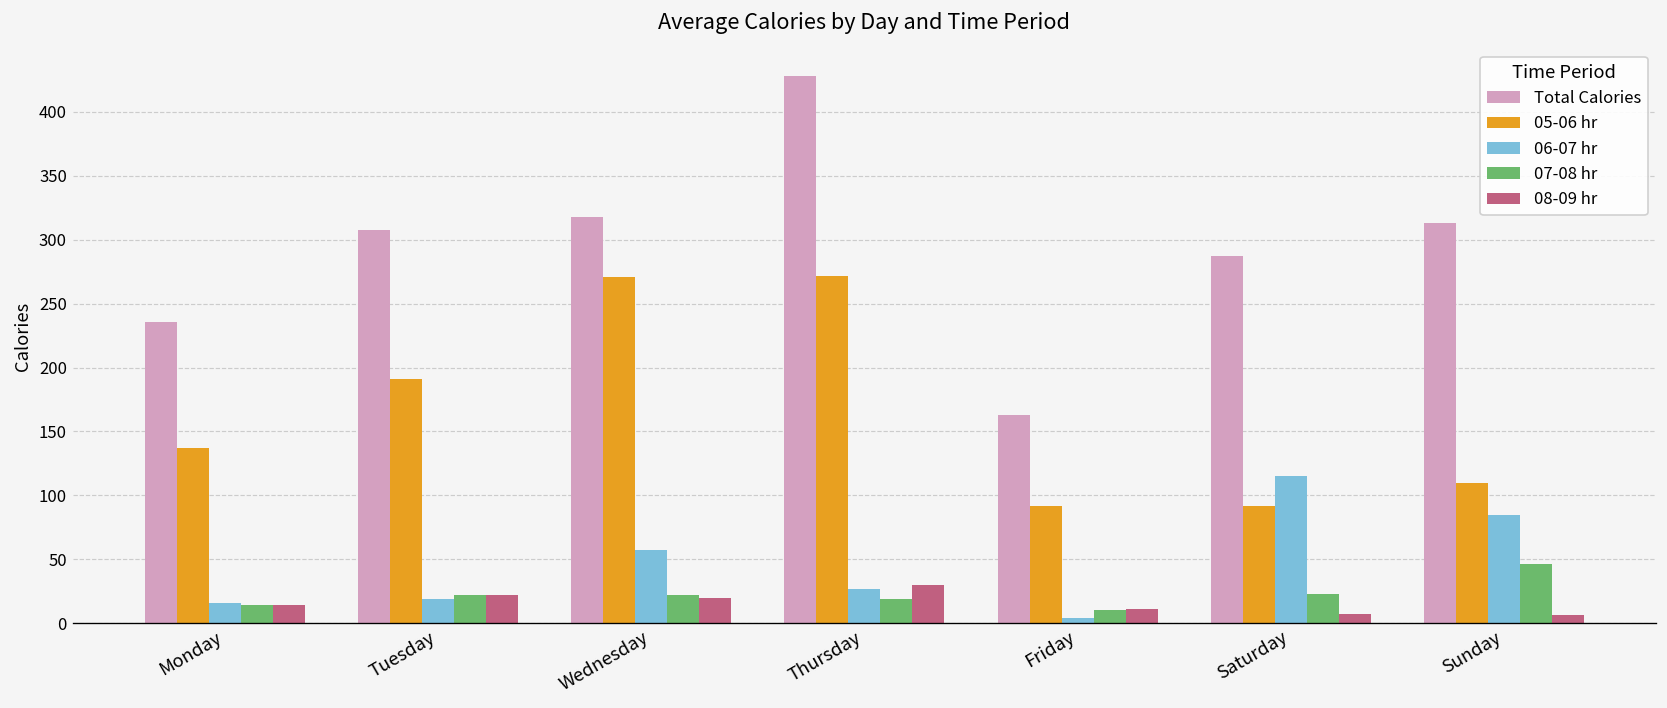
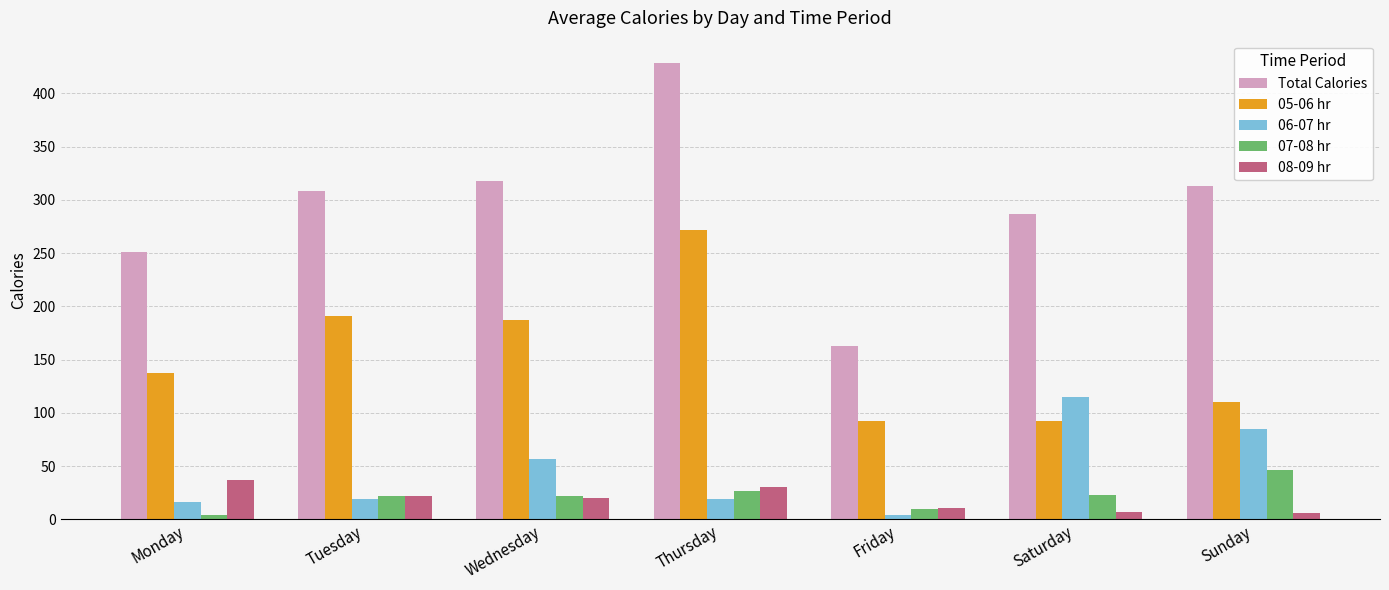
  {
    "Total Calories": {
-     "Monday": 236,
+     "Monday": 251,
      "Tuesday": 308,
      "Wednesday": 318,
      "Thursday": 428,
      "Friday": 163,
      "Saturday": 287,
      "Sunday": 313
    },
    "05-06 hr": {
      "Monday": 137,
      "Tuesday": 191,
-     "Wednesday": 271,
+     "Wednesday": 187,
      "Thursday": 272,
      "Friday": 92,
      "Saturday": 92,
      "Sunday": 110
    },
    "06-07 hr": {
      "Monday": 16,
      "Tuesday": 19,
      "Wednesday": 57,
-     "Thursday": 27,
+     "Thursday": 19,
      "Friday": 4,
      "Saturday": 115,
      "Sunday": 85
    },
    "07-08 hr": {
-     "Monday": 14,
+     "Monday": 4,
      "Tuesday": 22,
      "Wednesday": 22,
-     "Thursday": 19,
+     "Thursday": 27,
      "Friday": 10,
      "Saturday": 23,
      "Sunday": 46
    },
    "08-09 hr": {
-     "Monday": 14,
+     "Monday": 37,
      "Tuesday": 22,
      "Wednesday": 20,
      "Thursday": 30,
      "Friday": 11,
      "Saturday": 7,
      "Sunday": 6
    }
  }
